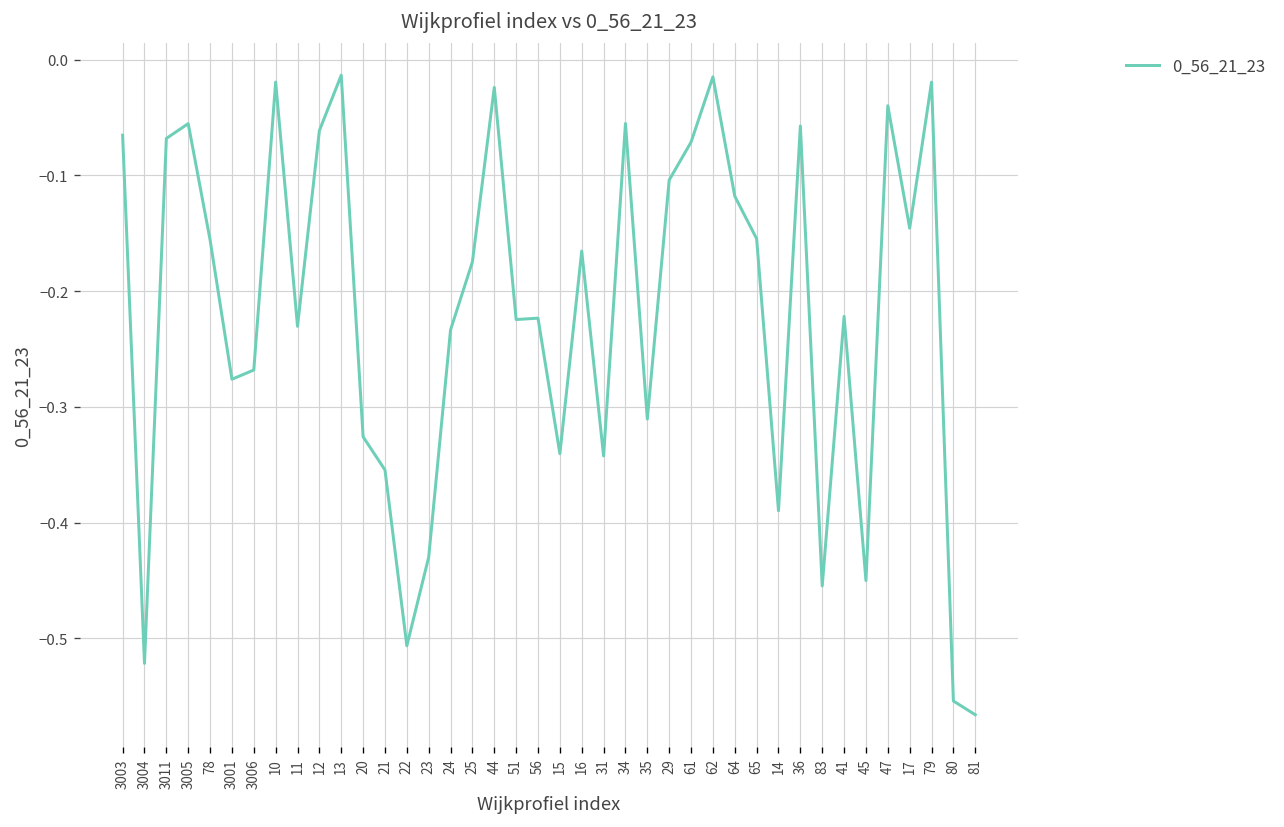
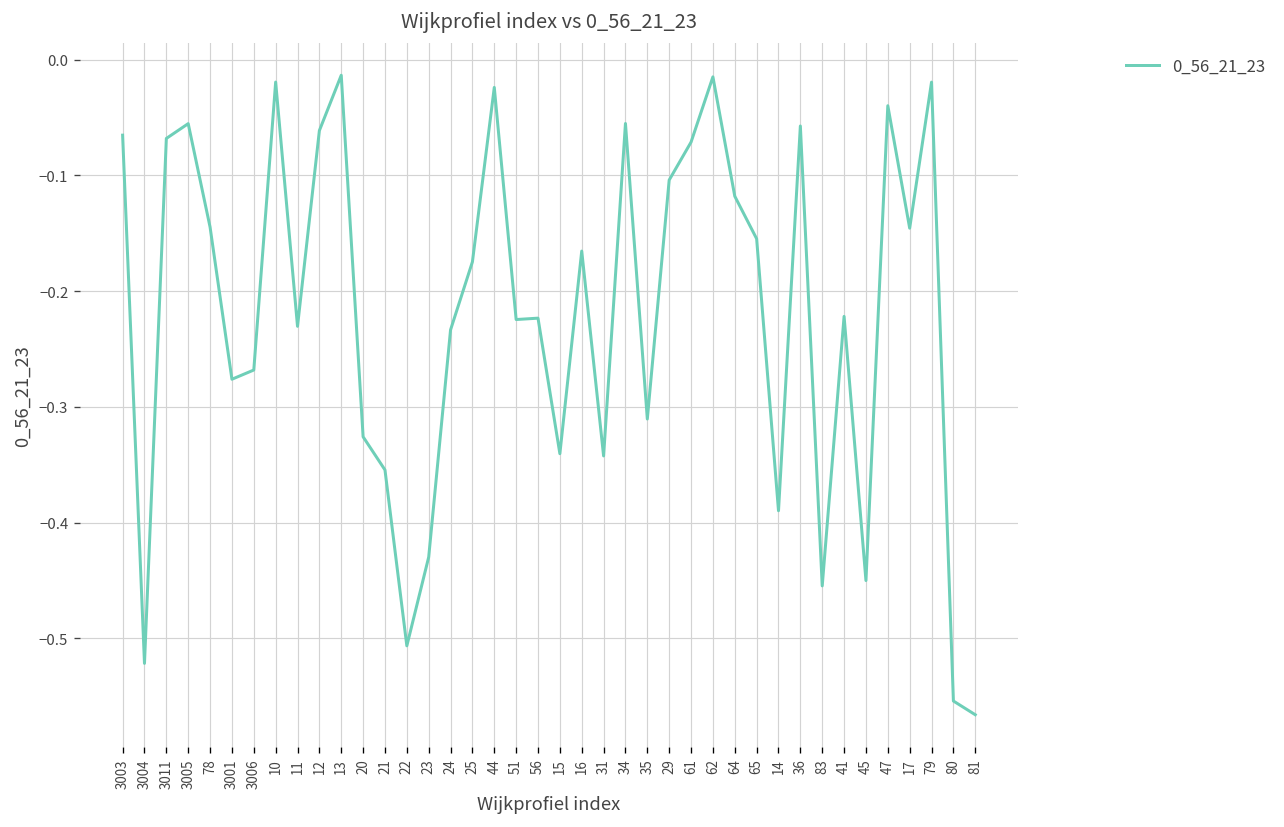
  {
    "3003": -0.07,
    "3004": -0.52,
    "3011": -0.07,
    "3005": -0.06,
-   "78": -0.16,
+   "78": -0.14,
    "3001": -0.28,
    "3006": -0.27,
    "10": -0.02,
    "11": -0.23,
    "12": -0.06,
    "13": -0.01,
    "20": -0.33,
    "21": -0.35,
    "22": -0.51,
    "23": -0.43,
    "24": -0.23,
    "25": -0.17,
    "44": -0.02,
    "51": -0.22,
    "56": -0.22,
    "15": -0.34,
    "16": -0.17,
    "31": -0.34,
    "34": -0.06,
    "35": -0.31,
    "29": -0.10,
    "61": -0.07,
    "62": -0.01,
    "64": -0.12,
    "65": -0.15,
    "14": -0.39,
    "36": -0.06,
    "83": -0.45,
    "41": -0.22,
    "45": -0.45,
    "47": -0.04,
    "17": -0.15,
    "79": -0.02,
    "80": -0.55,
    "81": -0.57
  }
